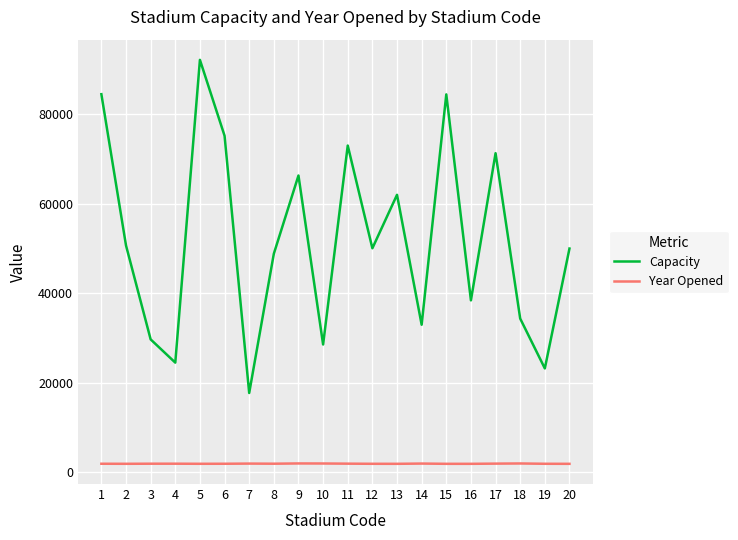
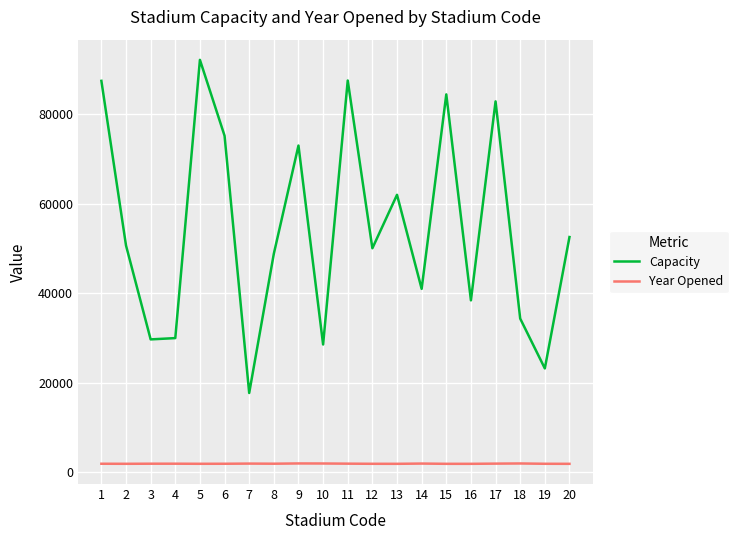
  {
    "Capacity": {
-     "1": 84000,
+     "1": 87000,
      "2": 51000,
      "3": 30000,
-     "4": 25000,
+     "4": 30000,
      "5": 92000,
      "6": 75000,
      "7": 18000,
      "8": 49000,
-     "9": 66000,
+     "9": 73000,
      "10": 29000,
-     "11": 73000,
+     "11": 88000,
      "12": 50000,
      "13": 62000,
-     "14": 33000,
+     "14": 41000,
      "15": 84000,
      "16": 38000,
-     "17": 71000,
+     "17": 83000,
      "18": 34000,
      "19": 23000,
-     "20": 50000
+     "20": 53000
    },
    "Year Opened": {
      "1": 2000,
      "2": 2000,
      "3": 2000,
      "4": 2000,
      "5": 2000,
      "6": 2000,
      "7": 2000,
      "8": 2000,
      "9": 2000,
      "10": 2000,
      "11": 2000,
      "12": 2000,
      "13": 2000,
      "14": 2000,
      "15": 2000,
      "16": 2000,
      "17": 2000,
      "18": 2000,
      "19": 2000,
      "20": 2000
    }
  }
